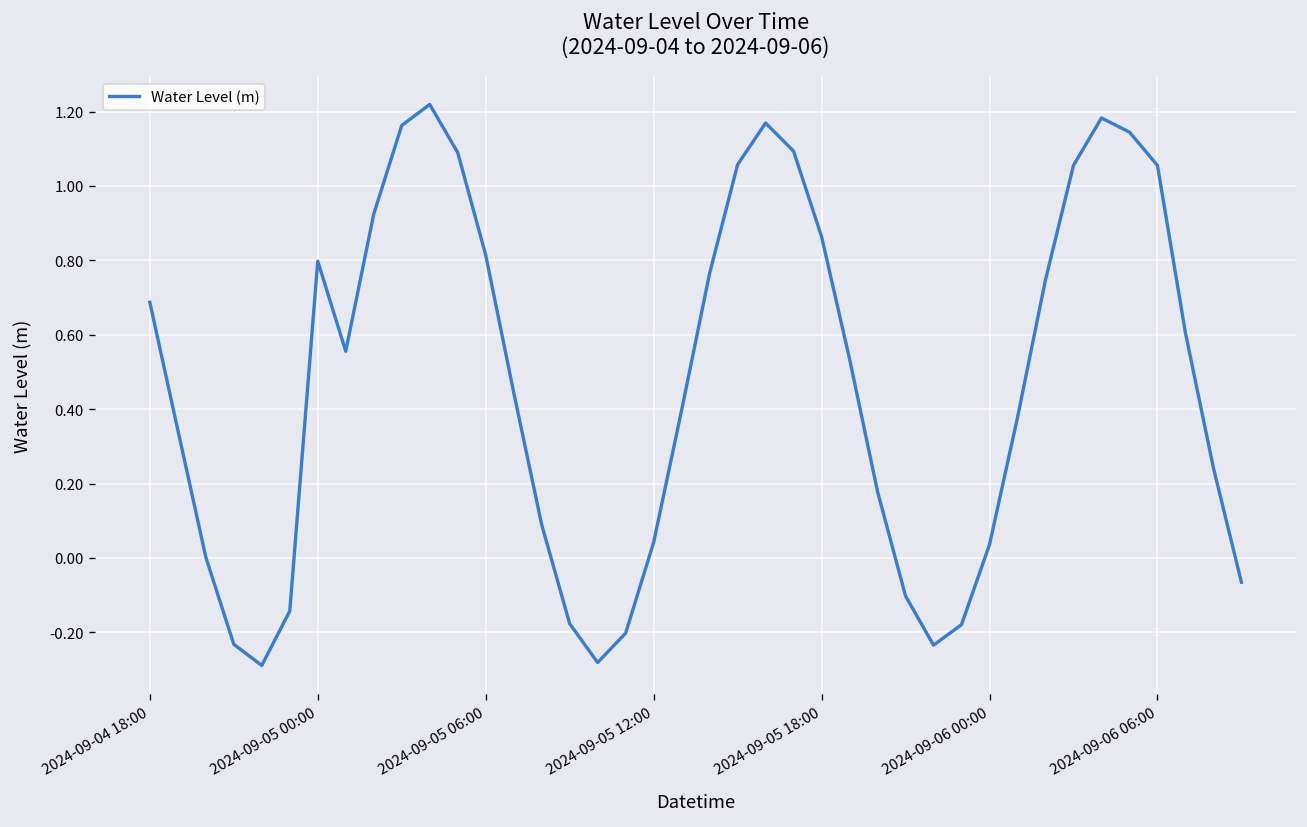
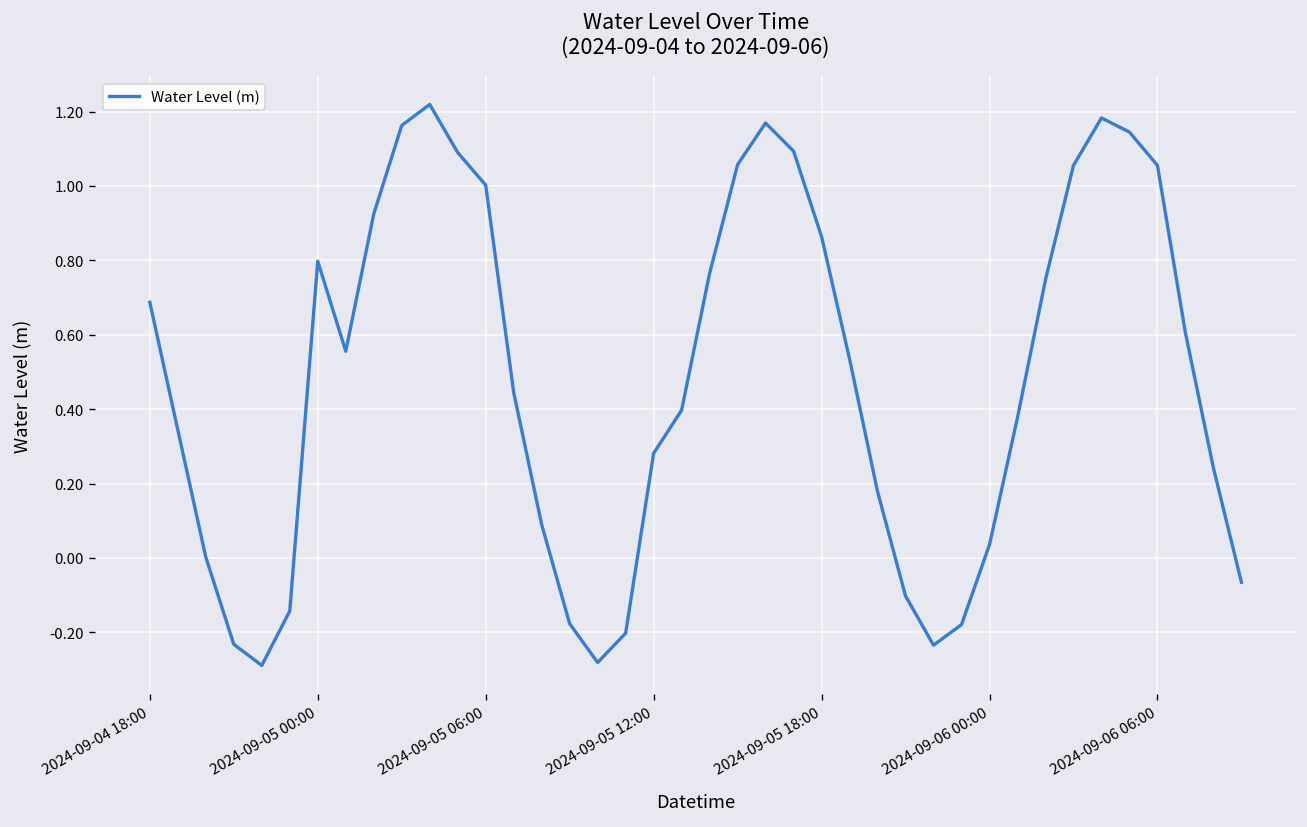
  {
    "2024-09-04 18:00": 0.69,
    "2024-09-05 00:00": 0.80,
-   "2024-09-05 06:00": 0.81,
-   "2024-09-05 12:00": 0.04,
+   "2024-09-05 06:00": 1.00,
+   "2024-09-05 12:00": 0.28,
    "2024-09-05 18:00": 0.86,
    "2024-09-06 00:00": 0.04,
    "2024-09-06 06:00": 1.06
  }
